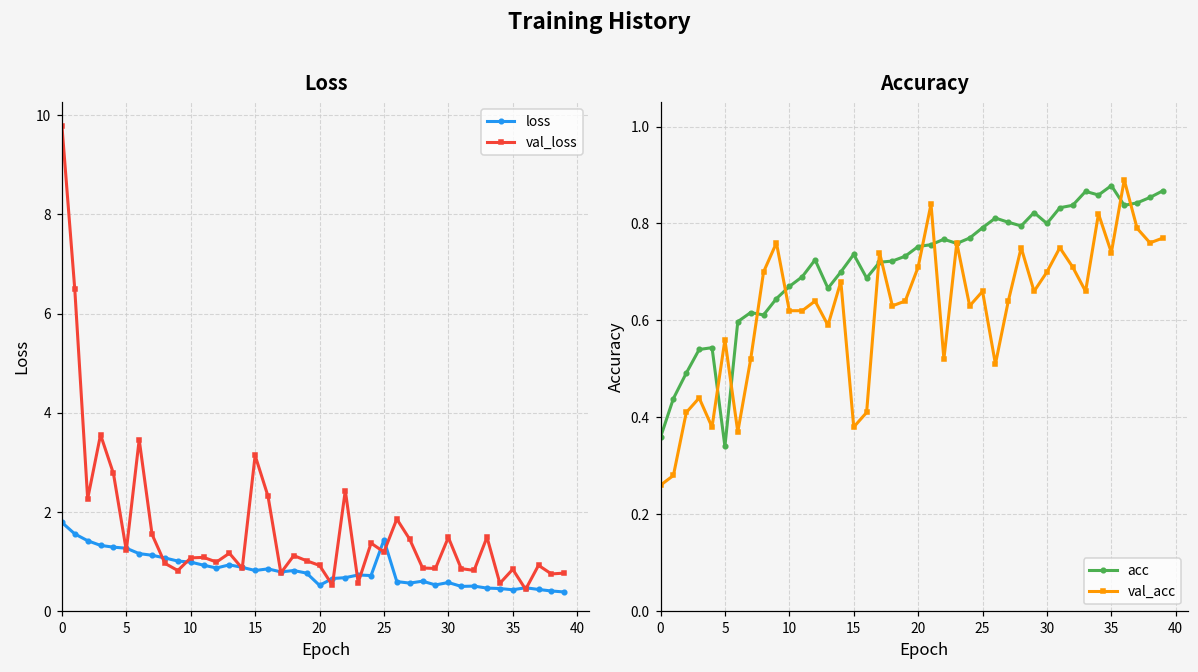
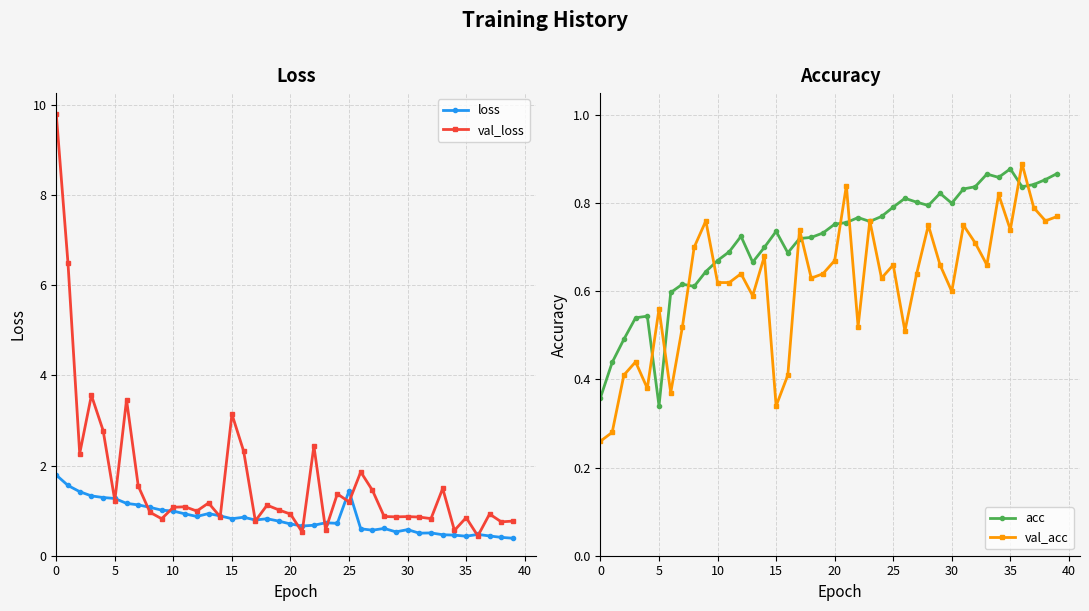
  {
    "Loss": {
      "loss": {
        "0": 1.8,
        "10": 1.0,
        "15": 0.8,
-       "20": 0.5,
+       "20": 0.7,
        "25": 1.4,
        "30": 0.6,
        "35": 0.4
      },
      "val_loss": {
        "0": 9.8,
        "10": 1.1,
        "15": 3.1,
        "20": 0.9,
        "25": 1.2,
-       "30": 1.5,
+       "30": 0.9,
        "35": 0.8
      }
    },
    "Accuracy": {
      "acc": {
        "0": 0.36,
        "5": 0.34,
        "10": 0.67,
        "15": 0.74,
        "20": 0.75,
        "25": 0.79,
        "30": 0.80,
        "35": 0.88
      },
      "val_acc": {
        "0": 0.26,
        "5": 0.56,
        "10": 0.62,
-       "15": 0.38,
-       "20": 0.71,
+       "15": 0.34,
+       "20": 0.67,
        "25": 0.66,
-       "30": 0.7,
+       "30": 0.6,
        "35": 0.74
      }
    }
  }
